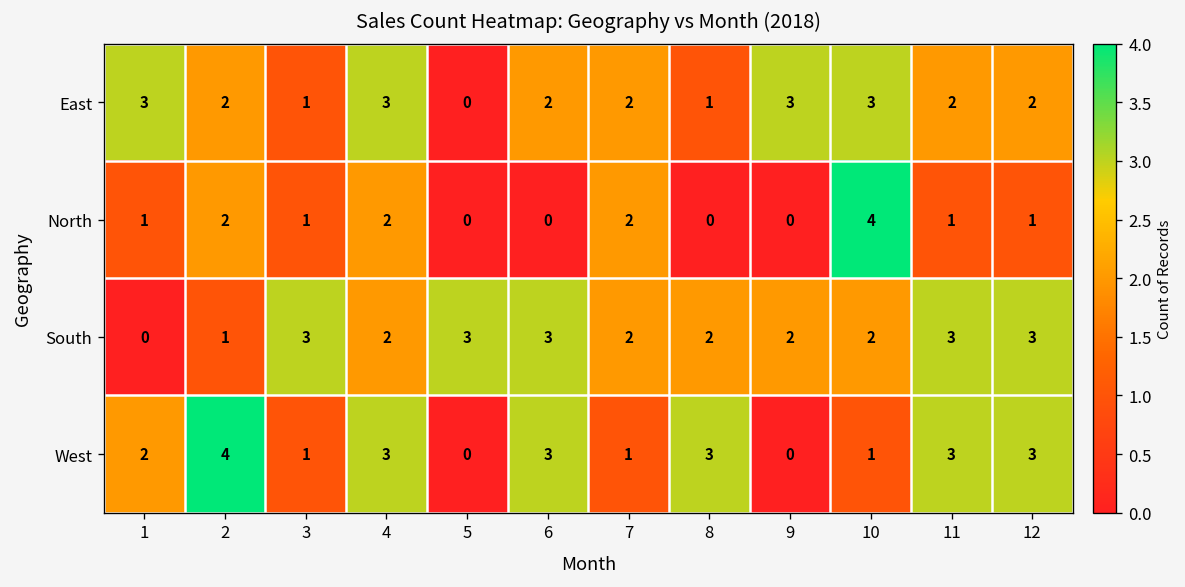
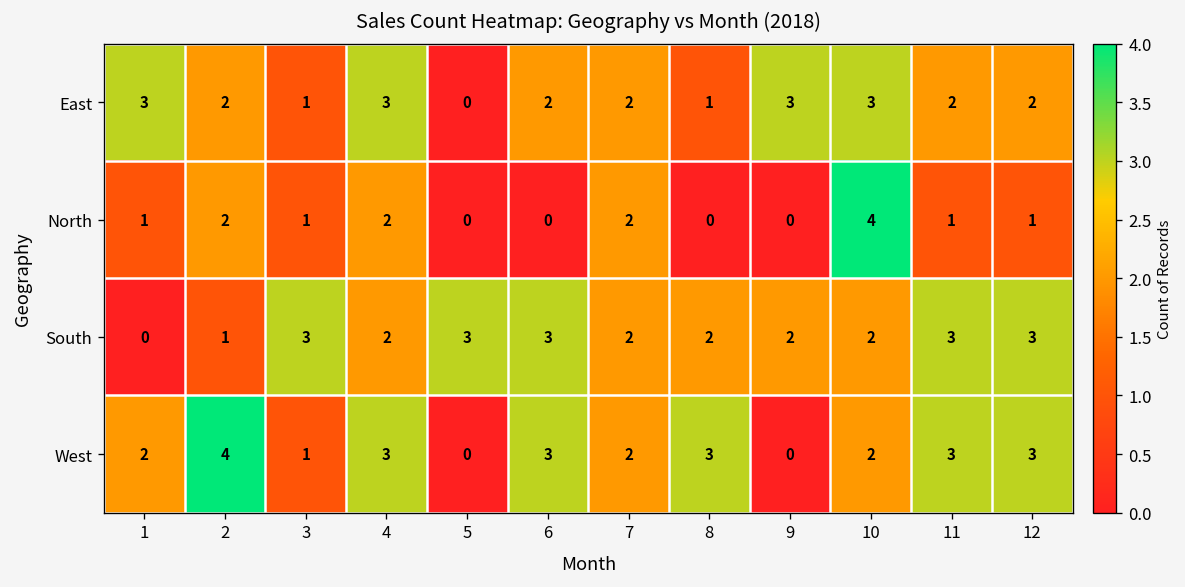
  {
    "East": {
      "1": 3,
      "2": 2,
      "3": 1,
      "4": 3,
      "5": 0,
      "6": 2,
      "7": 2,
      "8": 1,
      "9": 3,
      "10": 3,
      "11": 2,
      "12": 2
    },
    "North": {
      "1": 1,
      "2": 2,
      "3": 1,
      "4": 2,
      "5": 0,
      "6": 0,
      "7": 2,
      "8": 0,
      "9": 0,
      "10": 4,
      "11": 1,
      "12": 1
    },
    "South": {
      "1": 0,
      "2": 1,
      "3": 3,
      "4": 2,
      "5": 3,
      "6": 3,
      "7": 2,
      "8": 2,
      "9": 2,
      "10": 2,
      "11": 3,
      "12": 3
    },
    "West": {
      "1": 2,
      "2": 4,
      "3": 1,
      "4": 3,
      "5": 0,
      "6": 3,
-     "7": 1,
+     "7": 2,
      "8": 3,
      "9": 0,
-     "10": 1,
+     "10": 2,
      "11": 3,
      "12": 3
    }
  }
